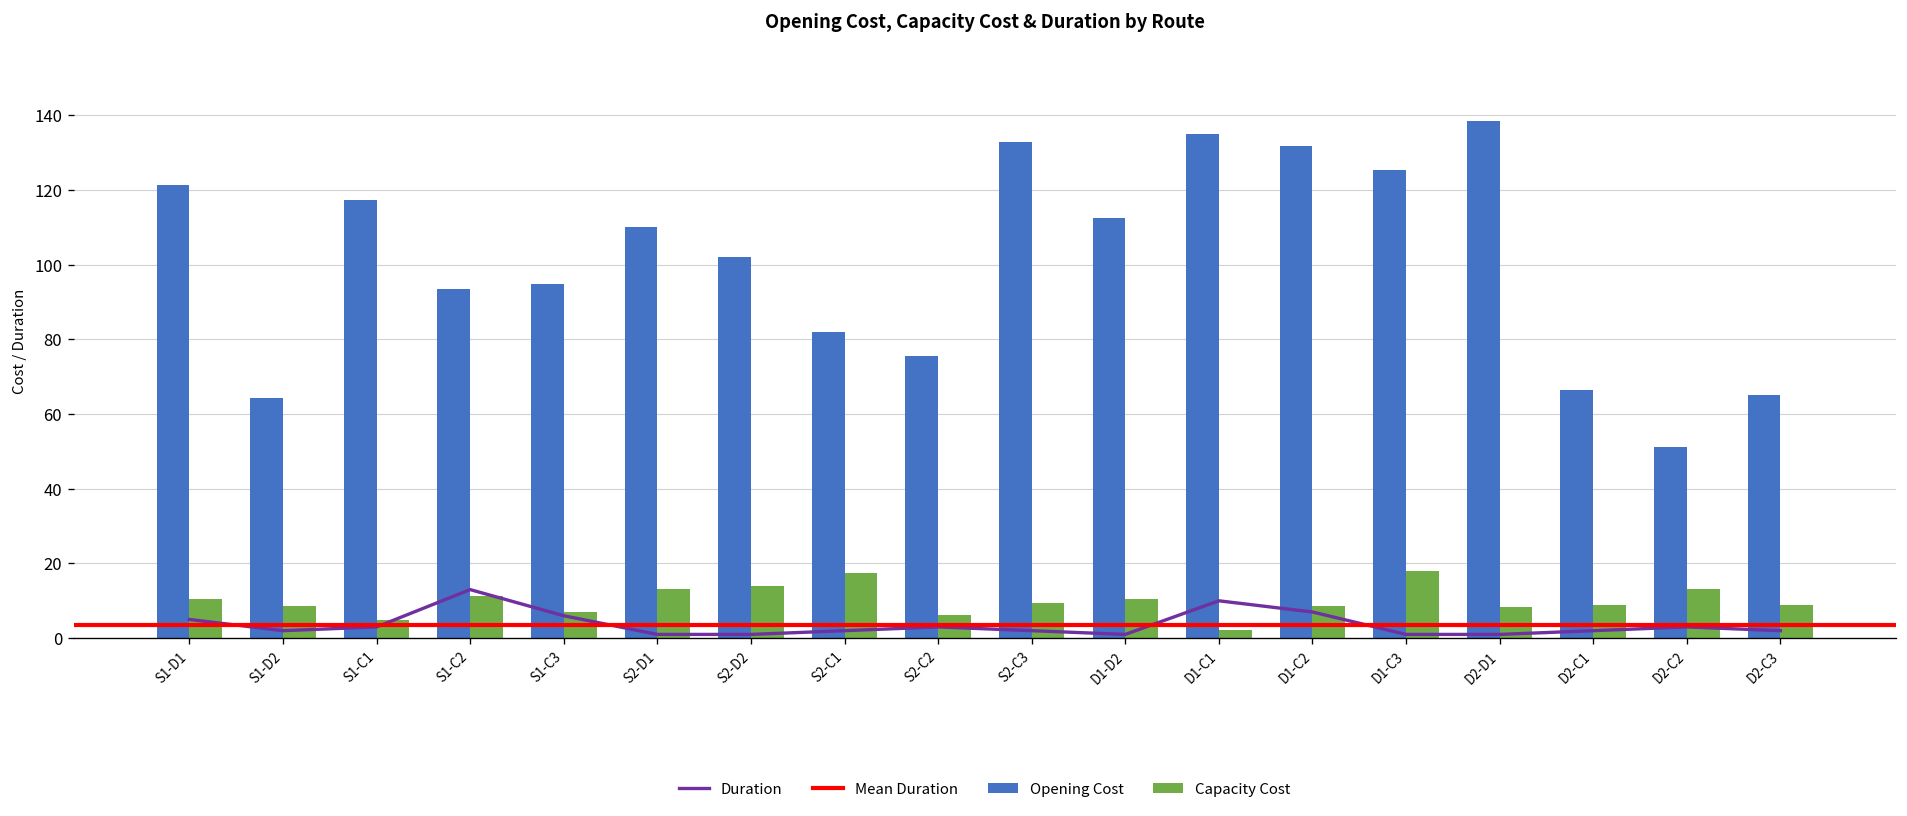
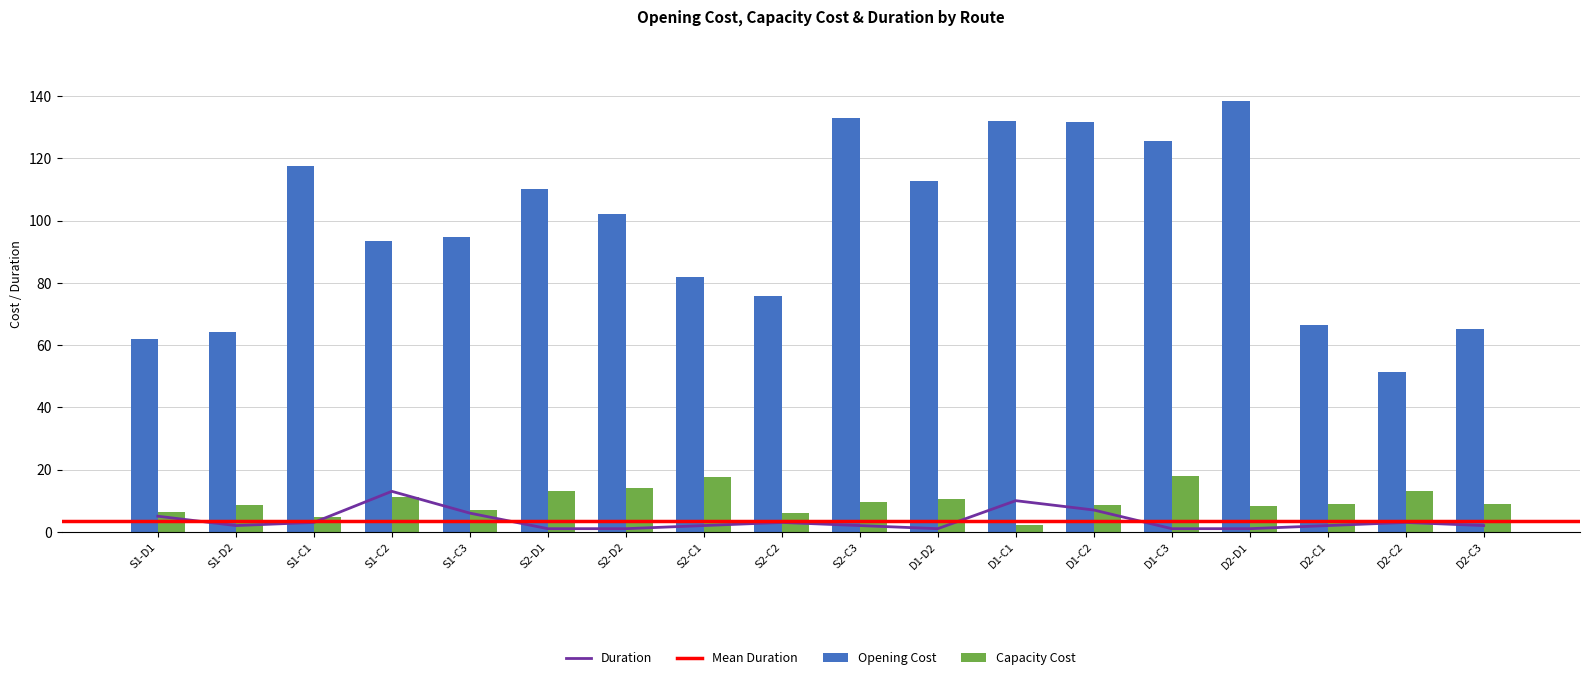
  {
    "Opening Cost": {
-     "S1-D1": 121,
+     "S1-D1": 62,
      "S1-D2": 64,
      "S1-C1": 117,
      "S1-C2": 93,
      "S1-C3": 95,
      "S2-D1": 110,
      "S2-D2": 102,
      "S2-C1": 82,
      "S2-C2": 76,
      "S2-C3": 133,
      "D1-D2": 113,
-     "D1-C1": 135,
+     "D1-C1": 132,
      "D1-C2": 132,
      "D1-C3": 125,
      "D2-D1": 138,
      "D2-C1": 67,
      "D2-C2": 51,
      "D2-C3": 65
    },
    "Duration": {
      "S1-D1": 5,
      "S1-D2": 2,
      "S1-C1": 3,
      "S1-C2": 13,
      "S1-C3": 6,
      "S2-D1": 1,
      "S2-D2": 1,
      "S2-C1": 2,
      "S2-C2": 3,
      "S2-C3": 2,
      "D1-D2": 1,
      "D1-C1": 10,
      "D1-C2": 7,
      "D1-C3": 1,
      "D2-D1": 1,
      "D2-C1": 2,
      "D2-C2": 3,
      "D2-C3": 2
    },
    "Capacity Cost": {
-     "S1-D1": 10,
+     "S1-D1": 6,
      "S1-D2": 9,
      "S1-C1": 5,
      "S1-C2": 11,
      "S1-C3": 7,
      "S2-D1": 13,
      "S2-D2": 14,
      "S2-C1": 18,
      "S2-C2": 6,
      "S2-C3": 9,
      "D1-D2": 10,
      "D1-C1": 2,
      "D1-C2": 9,
      "D1-C3": 18,
      "D2-D1": 8,
      "D2-C1": 9,
      "D2-C2": 13,
      "D2-C3": 9
    }
  }
